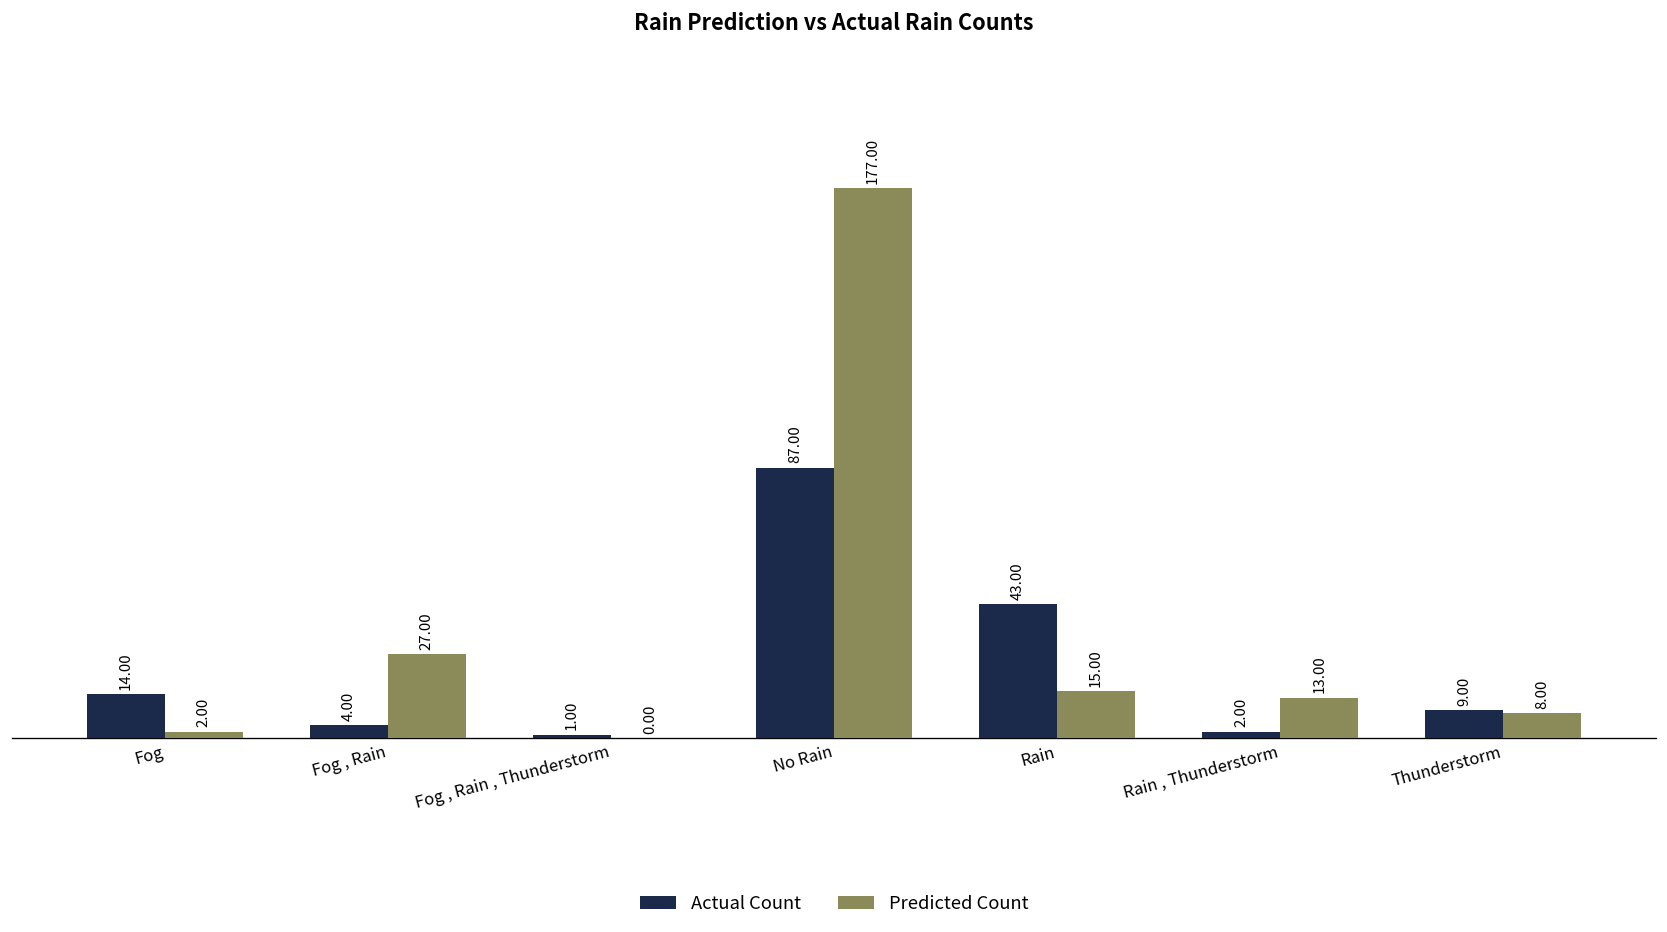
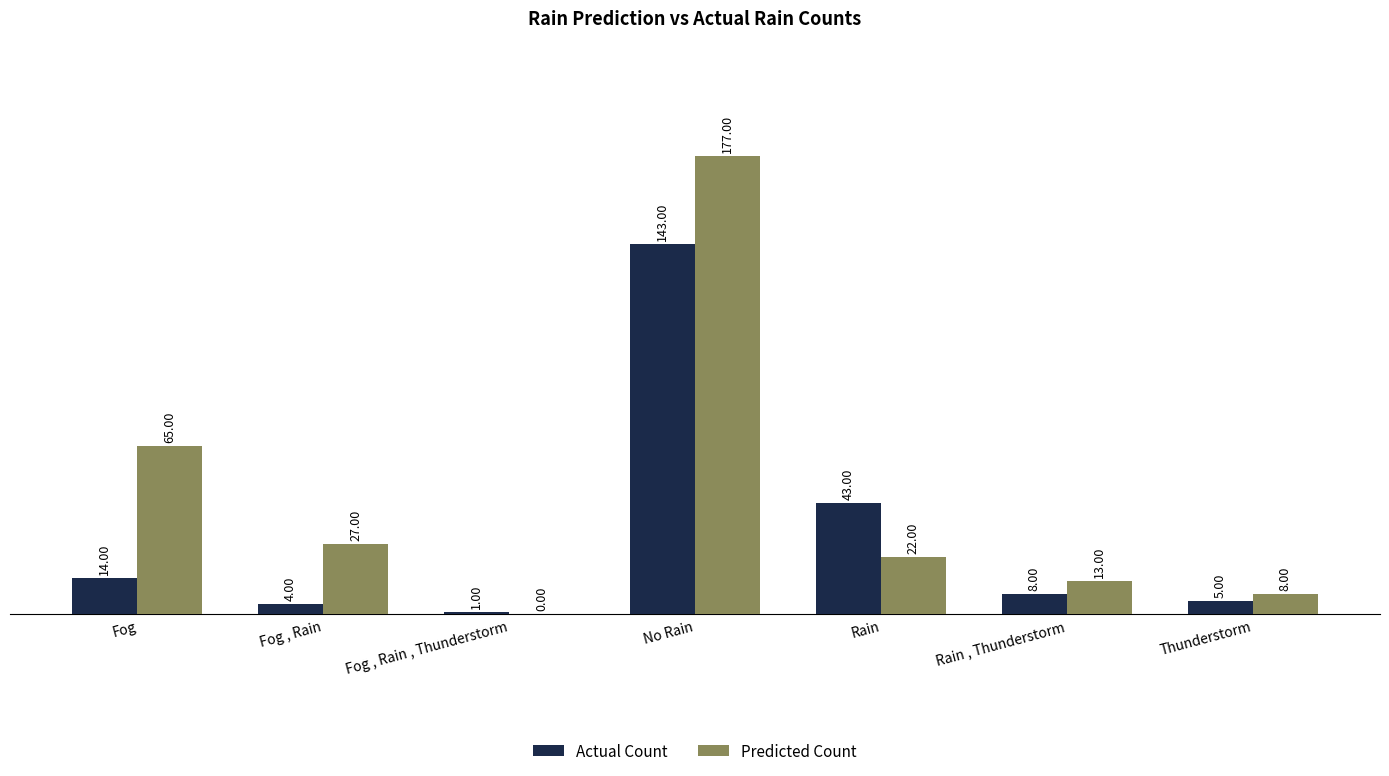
  {
    "Actual Count": {
      "Fog": 14.00,
      "Fog , Rain": 4.00,
      "Fog , Rain , Thunderstorm": 1.00,
-     "No Rain": 87.00,
+     "No Rain": 143.00,
      "Rain": 43.00,
-     "Rain , Thunderstorm": 2.00,
-     "Thunderstorm": 9.00
+     "Rain , Thunderstorm": 8.00,
+     "Thunderstorm": 5.00
    },
    "Predicted Count": {
-     "Fog": 2.00,
+     "Fog": 65.00,
      "Fog , Rain": 27.00,
      "Fog , Rain , Thunderstorm": 0.00,
      "No Rain": 177.00,
-     "Rain": 15.00,
+     "Rain": 22.00,
      "Rain , Thunderstorm": 13.00,
      "Thunderstorm": 8.00
    }
  }
